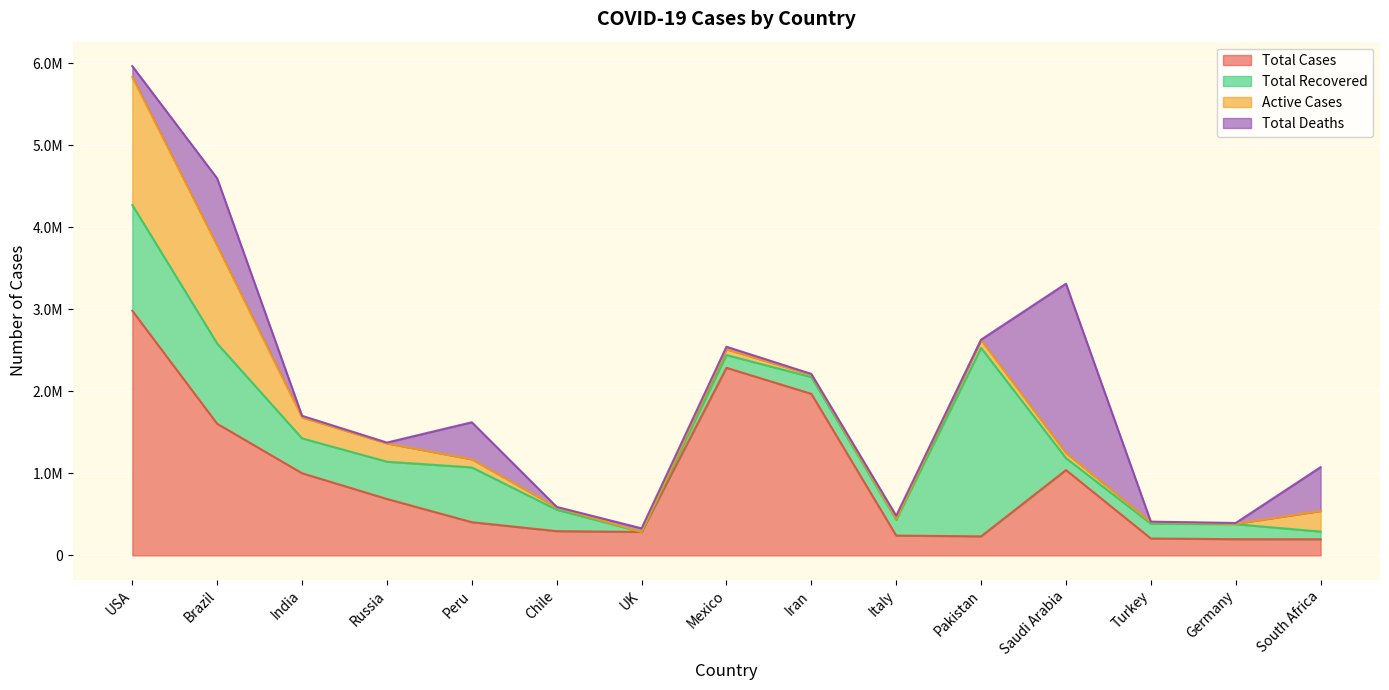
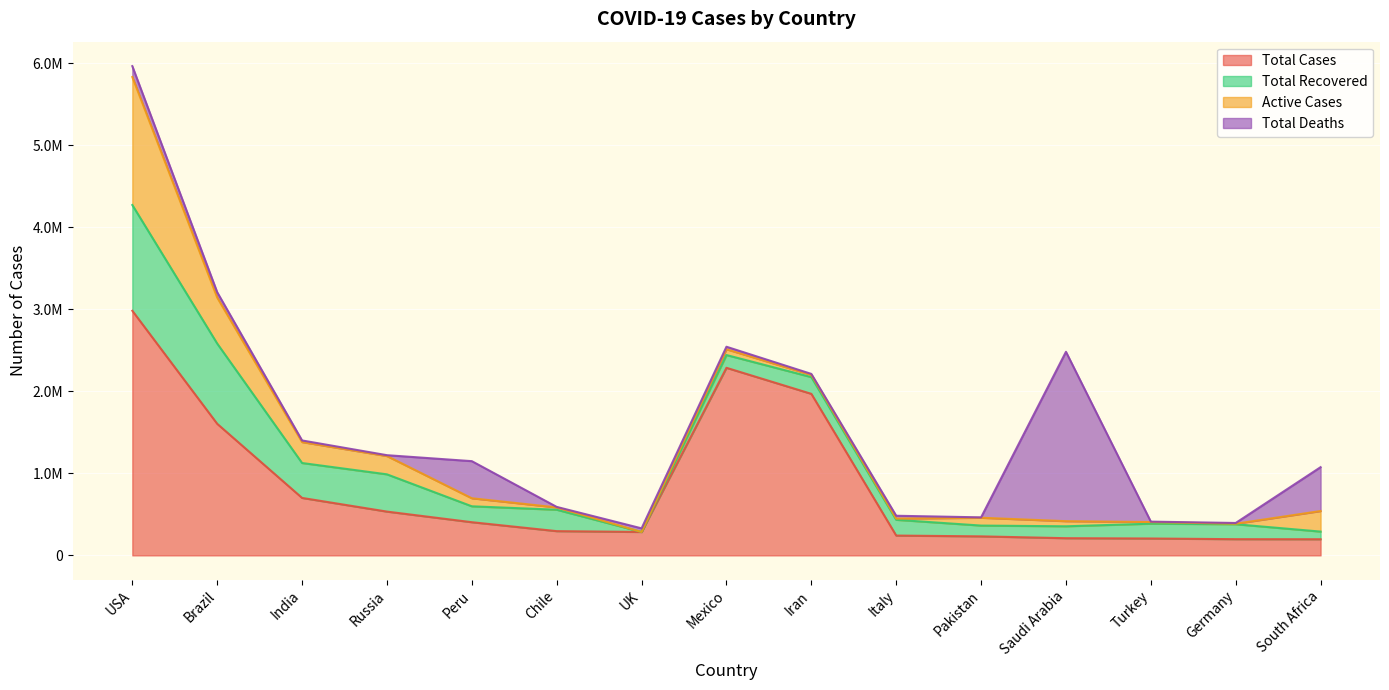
  {
    "Total Cases": {
      "USA": 3000000,
      "Brazil": 1600000,
-     "India": 1000000,
-     "Russia": 700000,
+     "India": 700000,
+     "Russia": 500000,
      "Peru": 400000,
      "Chile": 300000,
      "Mexico": 2300000,
      "Iran": 2000000,
      "Italy": 200000,
      "Pakistan": 200000,
-     "Saudi Arabia": 1000000,
+     "Saudi Arabia": 200000,
      "Turkey": 200000,
      "Germany": 200000,
      "South Africa": 200000
    },
    "Total Recovered": {
      "USA": 1300000,
      "Brazil": 1000000,
      "India": 400000,
      "Russia": 500000,
-     "Peru": 700000,
+     "Peru": 200000,
      "Mexico": 200000,
-     "Pakistan": 2300000,
+     "Pakistan": 100000,
      "Saudi Arabia": 100000,
      "South Africa": 100000
    },
    "Active Cases": {
      "USA": 1600000,
-     "Brazil": 1200000,
+     "Brazil": 600000,
      "Peru": 100000,
      "Mexico": 100000,
      "Saudi Arabia": 100000,
      "South Africa": 300000
    },
    "Total Deaths": {
      "USA": 100000,
-     "Brazil": 800000,
+     "Brazil": 100000,
      "Peru": 500000,
      "UK": 0,
      "Mexico": 0,
      "Italy": 0,
      "Saudi Arabia": 2100000,
      "South Africa": 500000
    }
  }
